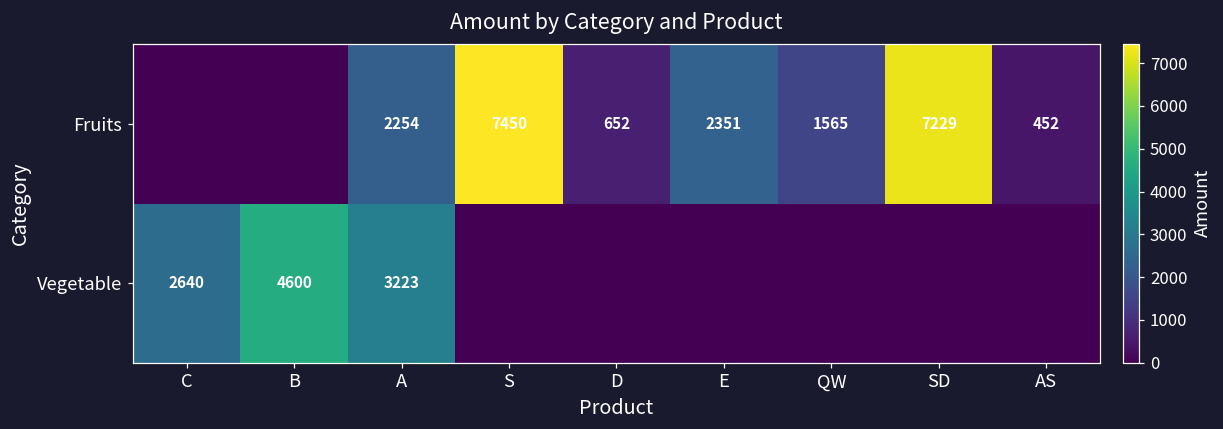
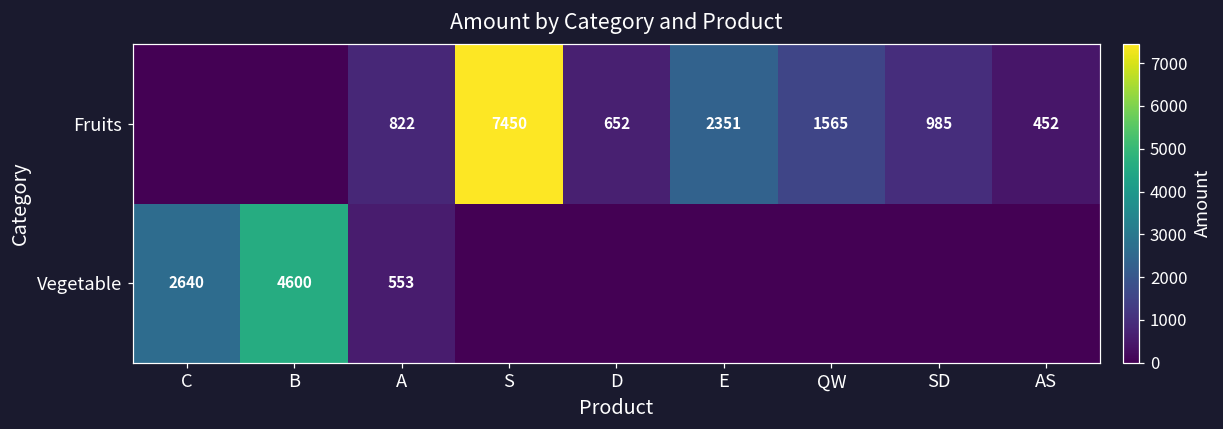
  {
    "Fruits": {
-     "A": 2254,
+     "A": 822,
      "S": 7450,
      "D": 652,
      "E": 2351,
      "QW": 1565,
-     "SD": 7229,
+     "SD": 985,
      "AS": 452
    },
    "Vegetable": {
      "C": 2640,
      "B": 4600,
-     "A": 3223
+     "A": 553
    }
  }
